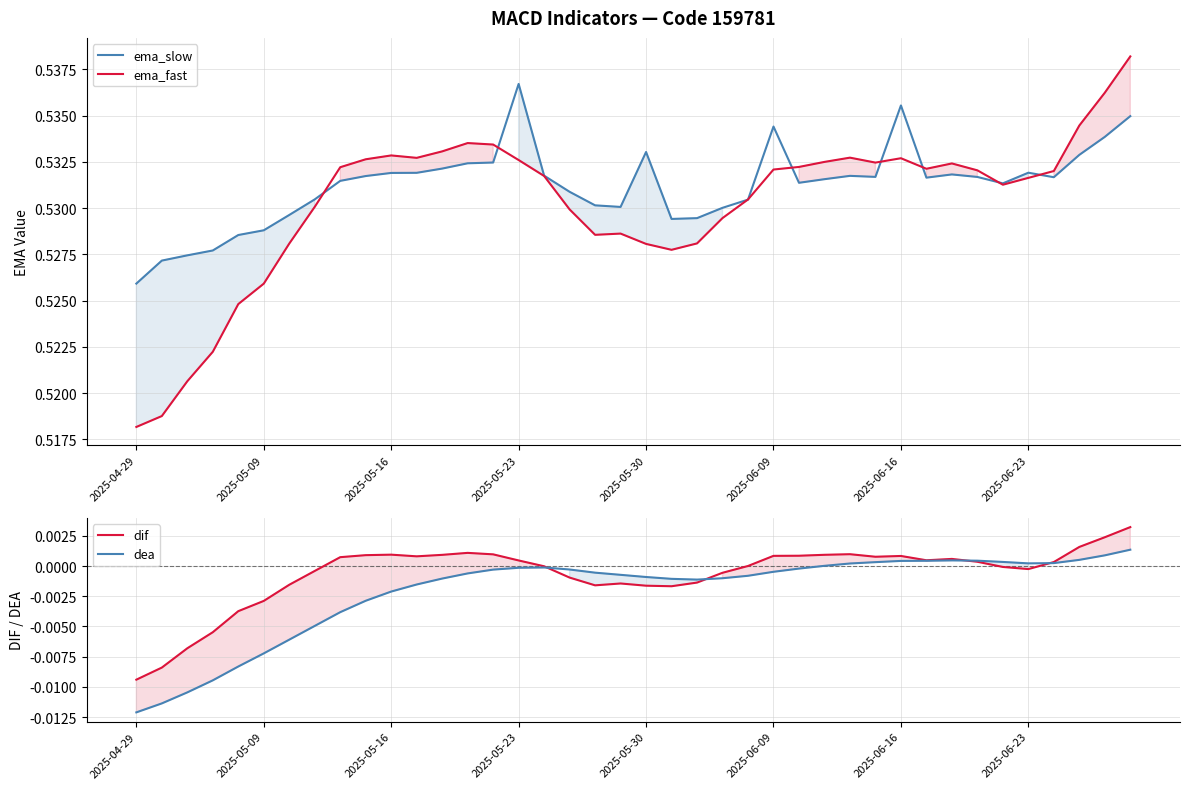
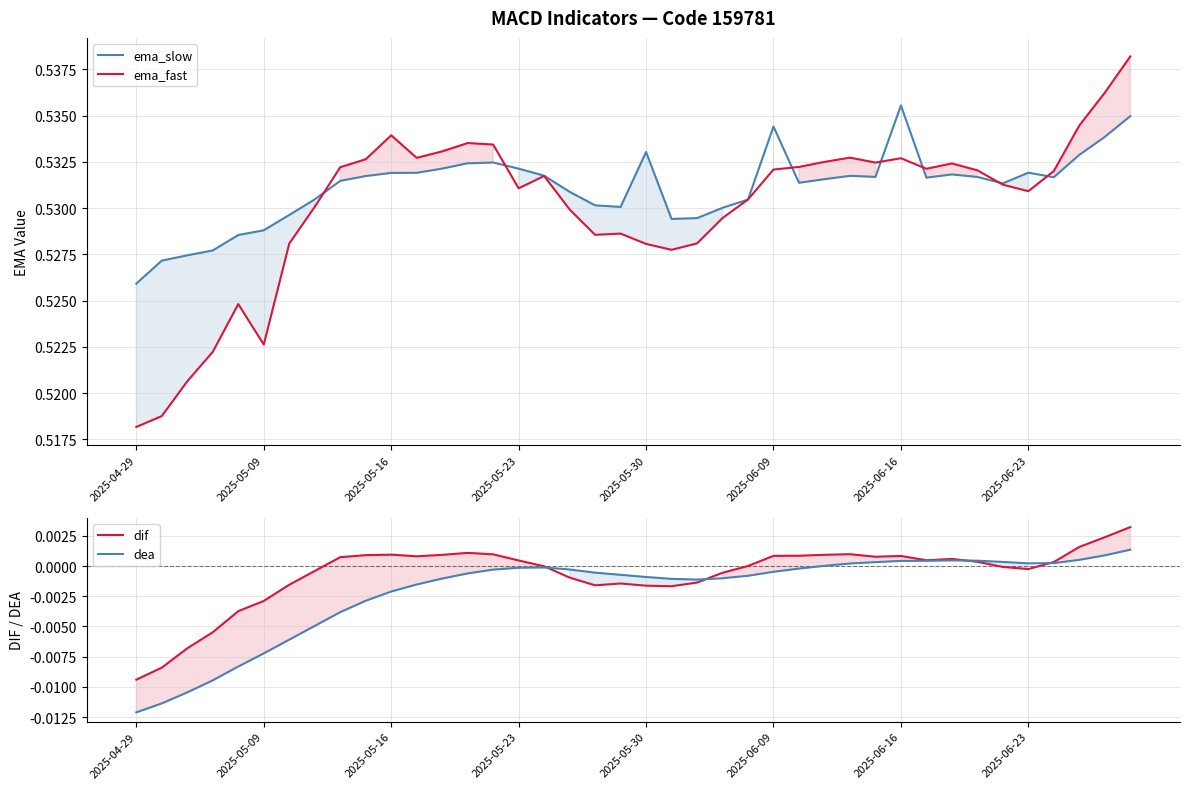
  {
    "MACD Indicators — Code 159781": {
      "ema_slow": {
        "2025-04-29": 0.5259,
        "2025-05-09": 0.5288,
        "2025-05-16": 0.5319,
-       "2025-05-23": 0.5367,
+       "2025-05-23": 0.5321,
        "2025-05-30": 0.5330,
        "2025-06-09": 0.5344,
        "2025-06-16": 0.5356,
        "2025-06-23": 0.5319
      },
      "ema_fast": {
        "2025-04-29": 0.5182,
-       "2025-05-09": 0.5259,
-       "2025-05-16": 0.5329,
-       "2025-05-23": 0.5326,
+       "2025-05-09": 0.5226,
+       "2025-05-16": 0.5339,
+       "2025-05-23": 0.5311,
        "2025-05-30": 0.5281,
        "2025-06-09": 0.5321,
        "2025-06-16": 0.5327,
-       "2025-06-23": 0.5316
+       "2025-06-23": 0.5309
      }
    }
  }
